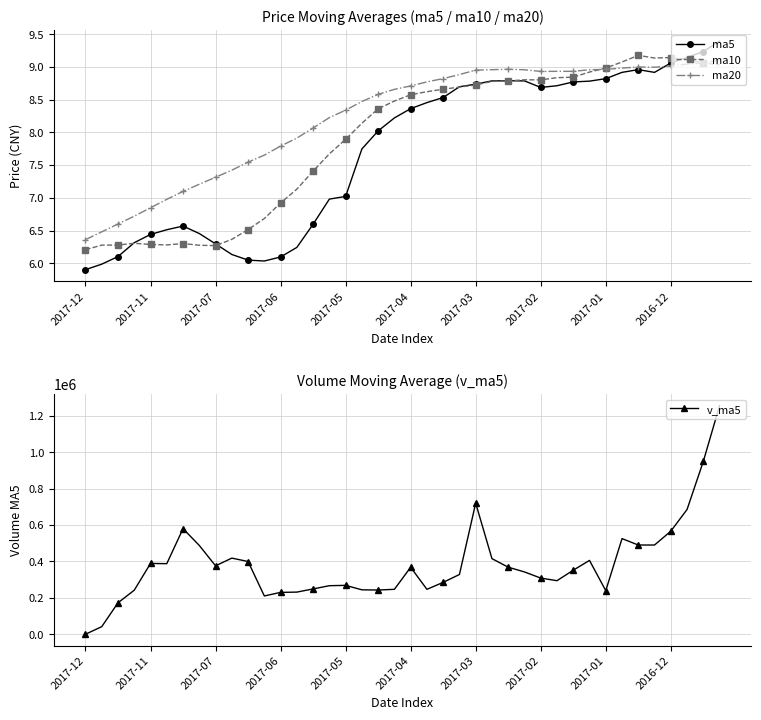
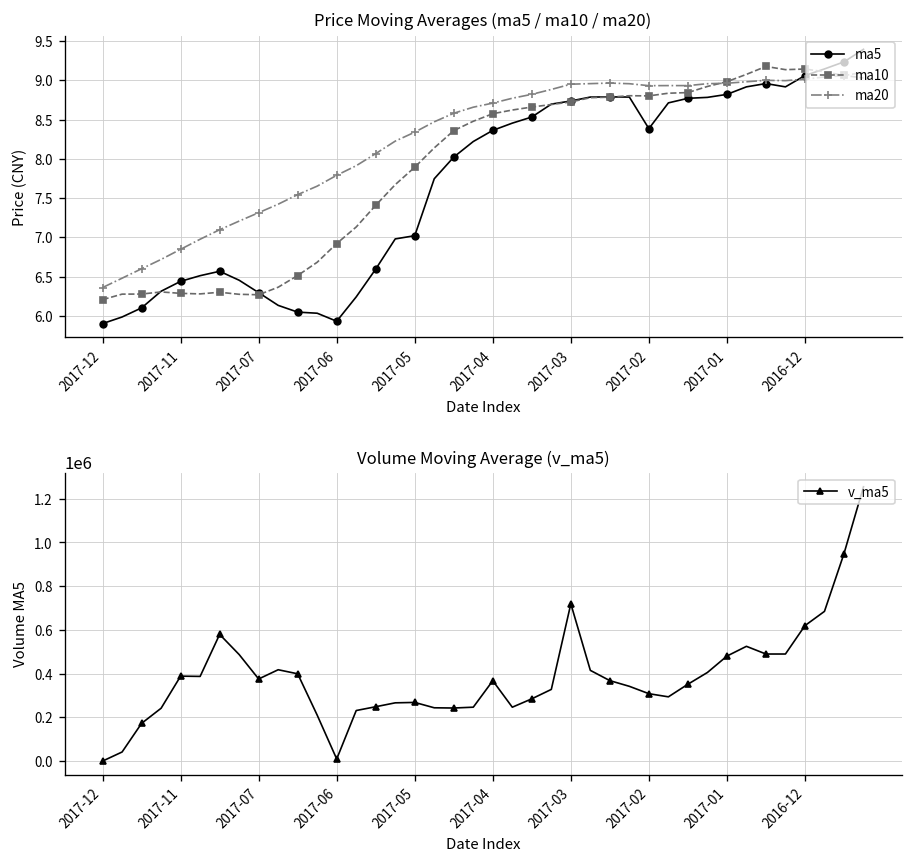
  {
    "Price Moving Averages (ma5 / ma10 / ma20)": {
      "ma5": {
        "2017-12": 5.9,
        "2017-11": 6.4,
-       "2017-06": 6.1,
+       "2017-06": 5.9,
        "2017-05": 7.0,
        "2017-04": 8.4,
-       "2017-02": 8.7,
+       "2017-02": 8.4,
        "2017-01": 8.8,
        "2016-12": 9.1
      }
    },
    "Volume Moving Average (v_ma5)": {
      "2017-12": 0,
      "2017-11": 390000,
      "2017-07": 380000,
-     "2017-06": 230000,
+     "2017-06": 10000,
      "2017-05": 270000,
      "2017-04": 370000,
      "2017-03": 720000,
      "2017-02": 310000,
-     "2017-01": 240000,
-     "2016-12": 570000
+     "2017-01": 480000,
+     "2016-12": 620000
    }
  }
